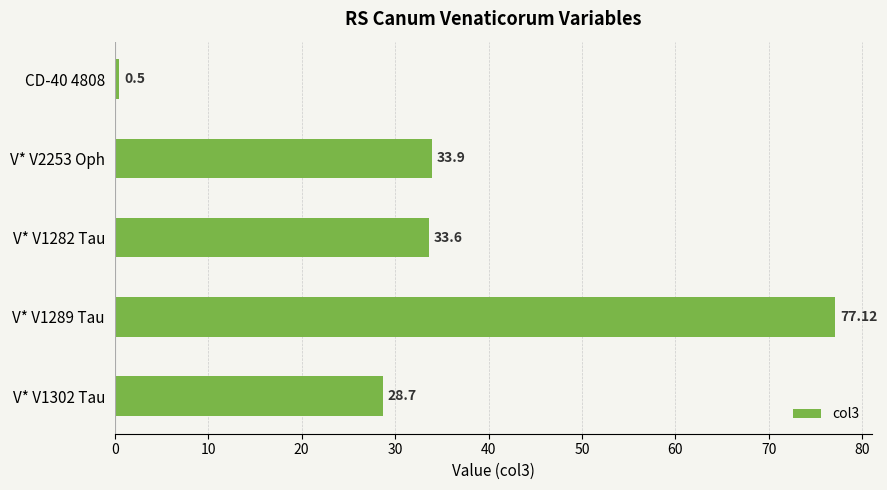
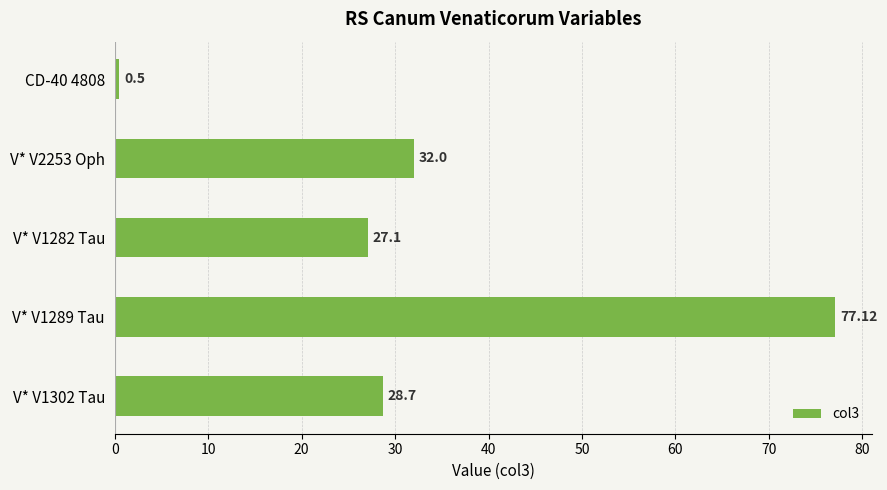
  {
    "CD-40 4808": 0.5,
-   "V* V2253 Oph": 33.9,
-   "V* V1282 Tau": 33.6,
+   "V* V2253 Oph": 32.0,
+   "V* V1282 Tau": 27.1,
    "V* V1289 Tau": 77.12,
    "V* V1302 Tau": 28.7
  }
